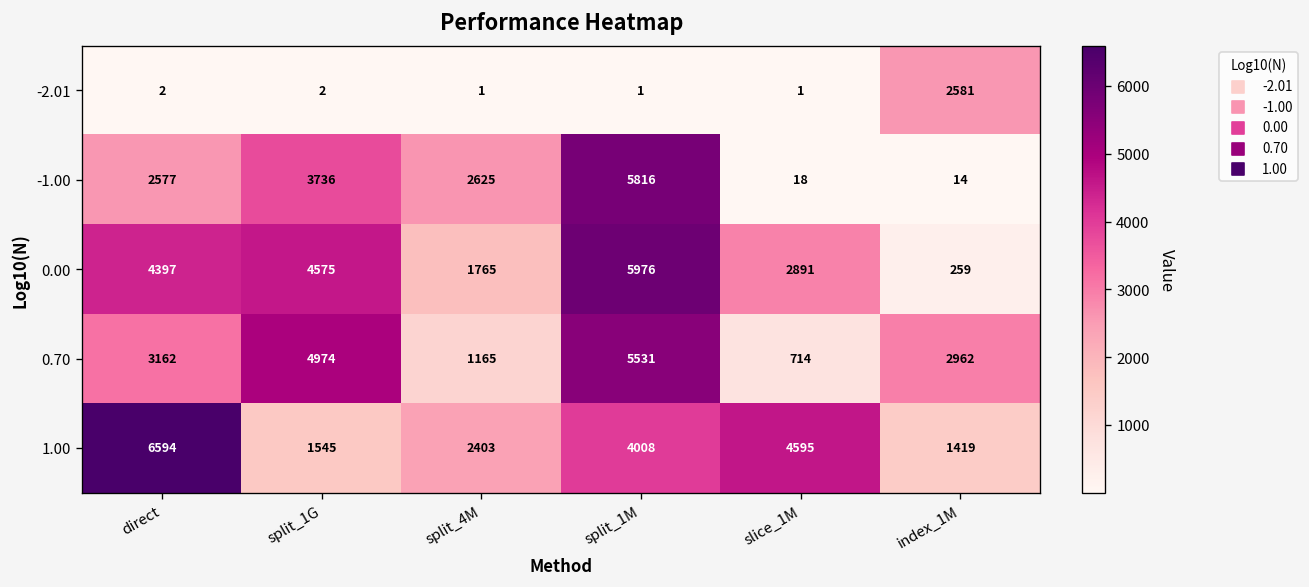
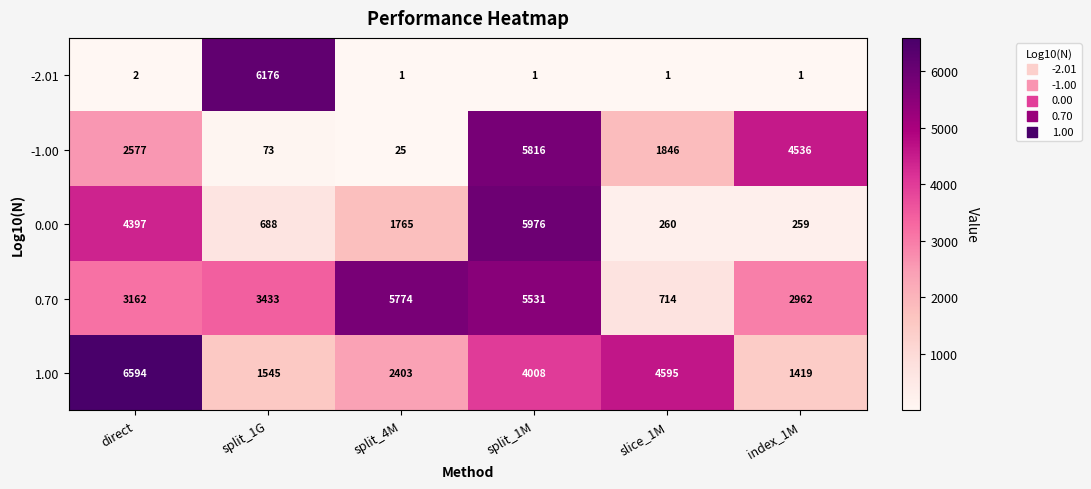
  {
    "-2.01": {
      "direct": 2,
-     "split_1G": 2,
+     "split_1G": 6176,
      "split_4M": 1,
      "split_1M": 1,
      "slice_1M": 1,
-     "index_1M": 2581
+     "index_1M": 1
    },
    "-1.00": {
      "direct": 2577,
-     "split_1G": 3736,
-     "split_4M": 2625,
+     "split_1G": 73,
+     "split_4M": 25,
      "split_1M": 5816,
-     "slice_1M": 18,
-     "index_1M": 14
+     "slice_1M": 1846,
+     "index_1M": 4536
    },
    "0.00": {
      "direct": 4397,
-     "split_1G": 4575,
+     "split_1G": 688,
      "split_4M": 1765,
      "split_1M": 5976,
-     "slice_1M": 2891,
+     "slice_1M": 260,
      "index_1M": 259
    },
    "0.70": {
      "direct": 3162,
-     "split_1G": 4974,
-     "split_4M": 1165,
+     "split_1G": 3433,
+     "split_4M": 5774,
      "split_1M": 5531,
      "slice_1M": 714,
      "index_1M": 2962
    },
    "1.00": {
      "direct": 6594,
      "split_1G": 1545,
      "split_4M": 2403,
      "split_1M": 4008,
      "slice_1M": 4595,
      "index_1M": 1419
    }
  }
